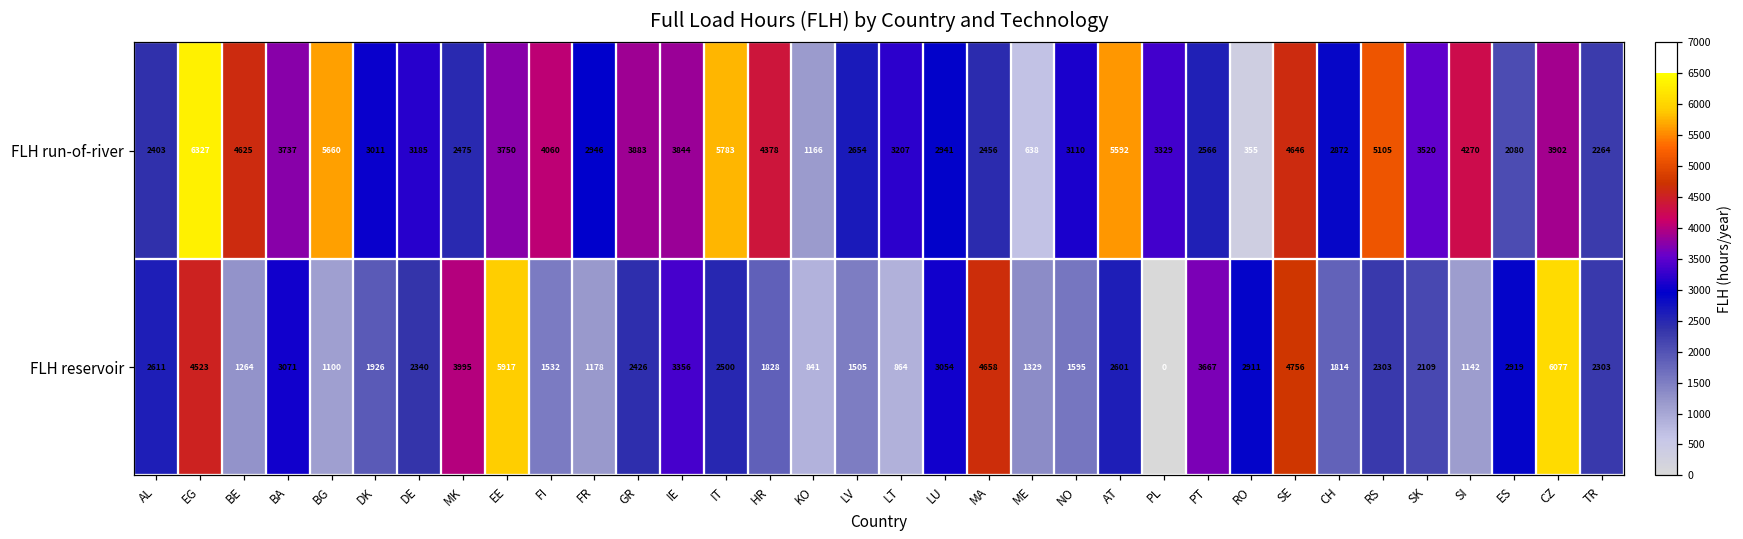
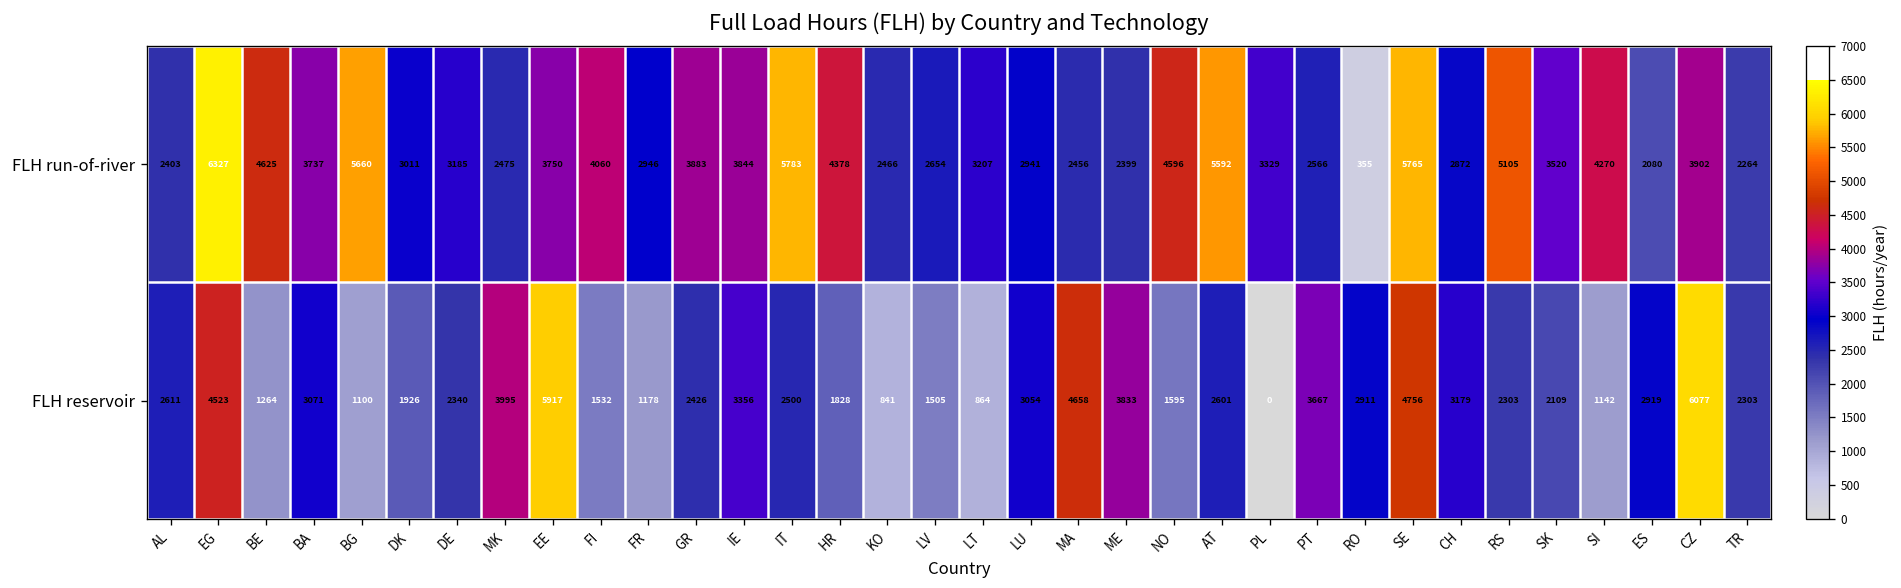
  {
    "FLH run-of-river": {
      "AL": 2403,
      "EG": 6327,
      "BE": 4625,
      "BA": 3737,
      "BG": 5660,
      "DK": 3011,
      "DE": 3185,
      "MK": 2475,
      "EE": 3750,
      "FI": 4060,
      "FR": 2946,
      "GR": 3883,
      "IE": 3844,
      "IT": 5783,
      "HR": 4378,
-     "KO": 1166,
+     "KO": 2466,
      "LV": 2654,
      "LT": 3207,
      "LU": 2941,
      "MA": 2456,
-     "ME": 638,
-     "NO": 3110,
+     "ME": 2399,
+     "NO": 4596,
      "AT": 5592,
      "PL": 3329,
      "PT": 2566,
      "RO": 355,
-     "SE": 4646,
+     "SE": 5765,
      "CH": 2872,
      "RS": 5105,
      "SK": 3520,
      "SI": 4270,
      "ES": 2080,
      "CZ": 3902,
      "TR": 2264
    },
    "FLH reservoir": {
      "AL": 2611,
      "EG": 4523,
      "BE": 1264,
      "BA": 3071,
      "BG": 1100,
      "DK": 1926,
      "DE": 2340,
      "MK": 3995,
      "EE": 5917,
      "FI": 1532,
      "FR": 1178,
      "GR": 2426,
      "IE": 3356,
      "IT": 2500,
      "HR": 1828,
      "KO": 841,
      "LV": 1505,
      "LT": 864,
      "LU": 3054,
      "MA": 4658,
-     "ME": 1329,
+     "ME": 3833,
      "NO": 1595,
      "AT": 2601,
      "PT": 3667,
      "RO": 2911,
      "SE": 4756,
-     "CH": 1814,
+     "CH": 3179,
      "RS": 2303,
      "SK": 2109,
      "SI": 1142,
      "ES": 2919,
      "CZ": 6077,
      "TR": 2303
    }
  }
